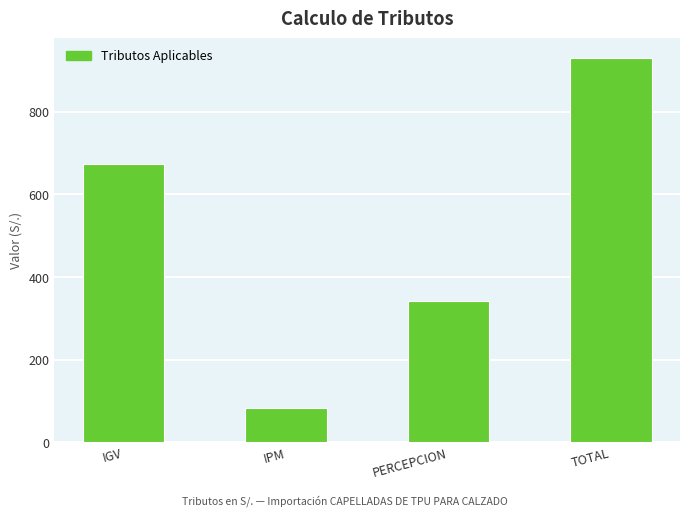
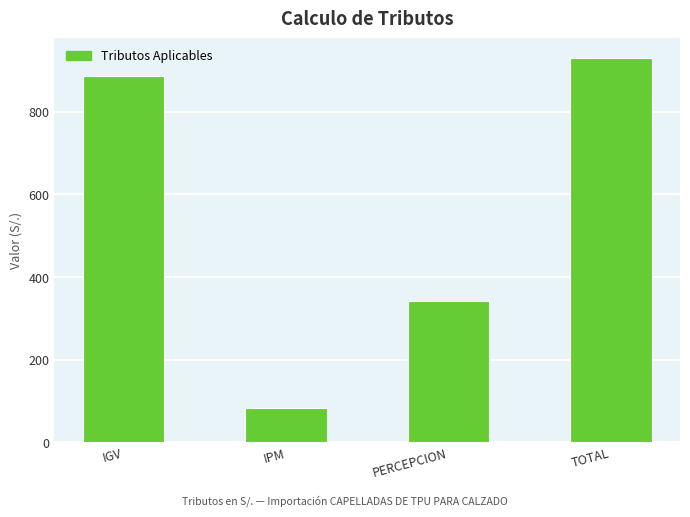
  {
-   "IGV": 670,
+   "IGV": 890,
    "IPM": 80,
    "PERCEPCION": 340,
    "TOTAL": 930
  }
